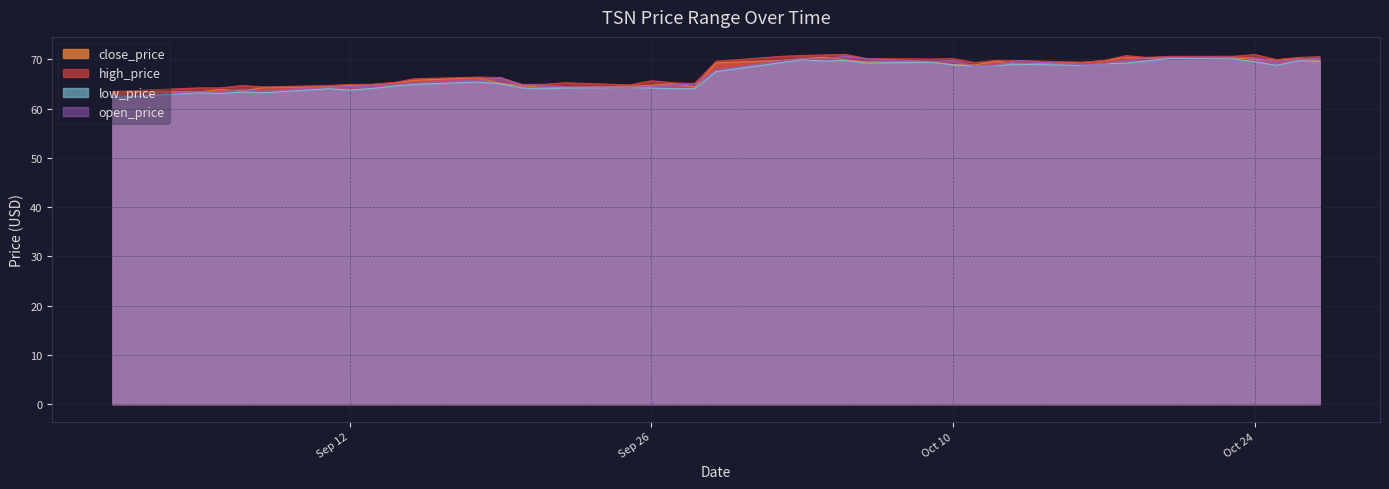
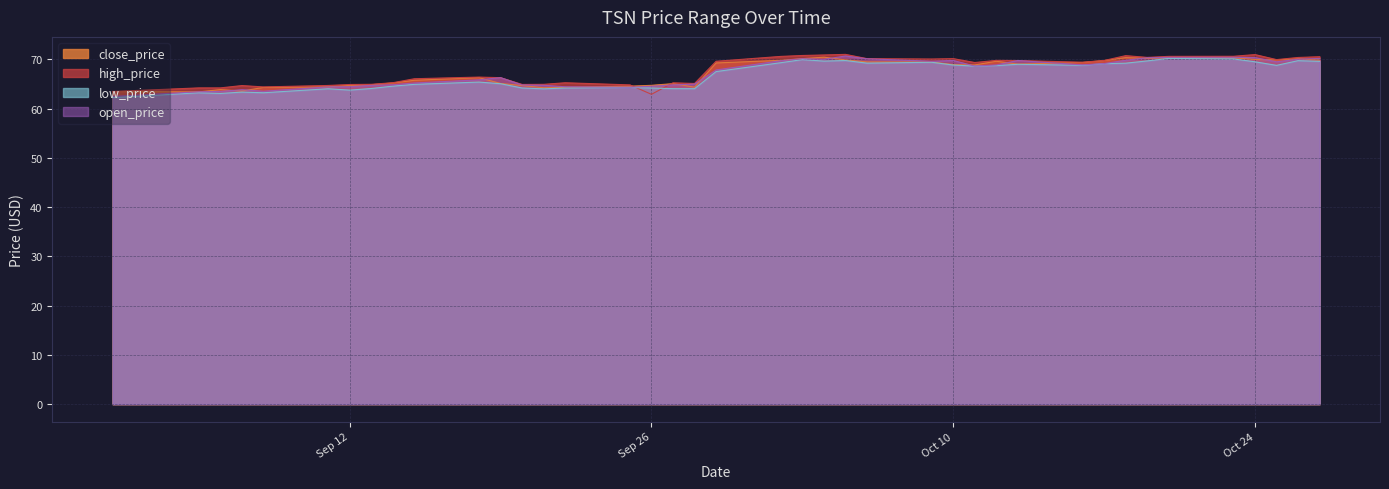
  {
    "high_price": {
-     "Sep 26": 66,
+     "Sep 26": 63,
      "Oct 24": 71
    },
    "low_price": {
      "Sep 12": 64
    }
  }
